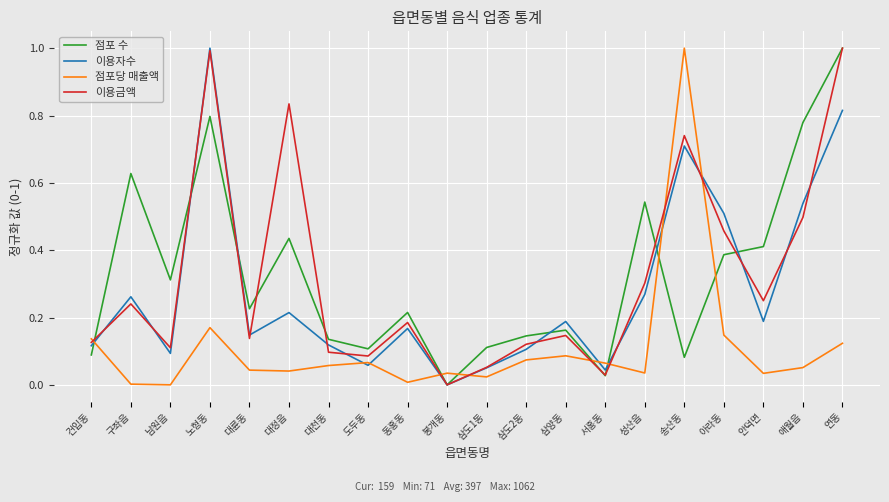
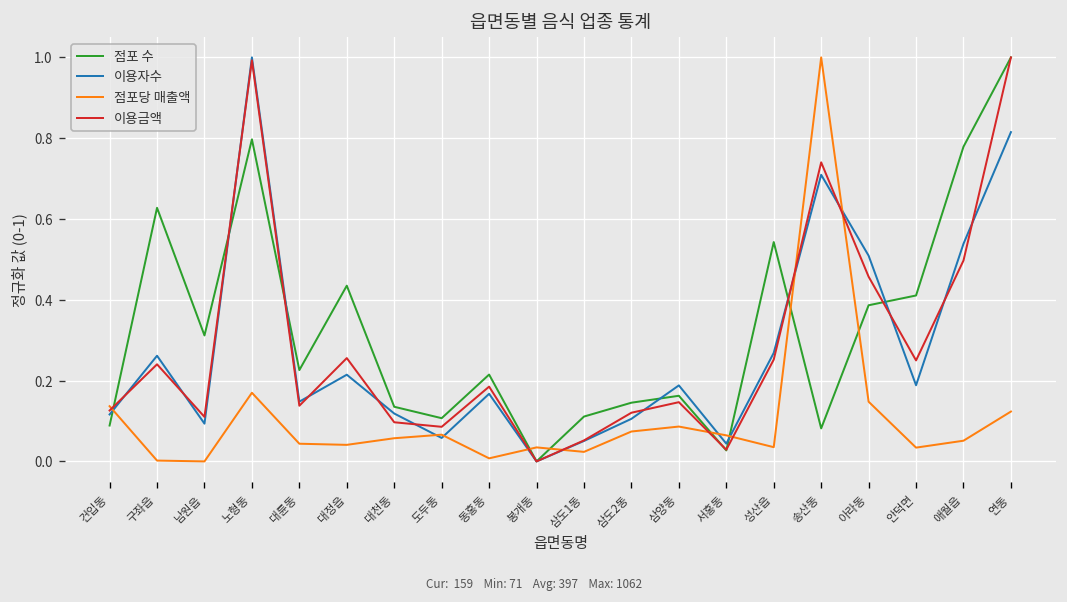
  {
    "점포 수": {
      "건입동": 0.09,
      "구좌읍": 0.63,
      "남원읍": 0.31,
      "노형동": 0.80,
      "대륜동": 0.23,
      "대정읍": 0.43,
      "대천동": 0.14,
      "도두동": 0.11,
      "동홍동": 0.21,
      "삼도1동": 0.11,
      "삼도2동": 0.15,
      "삼양동": 0.16,
      "성산읍": 0.54,
      "송산동": 0.08,
      "아라동": 0.39,
      "안덕면": 0.41,
      "애월읍": 0.78
    },
    "이용자수": {
      "건입동": 0.12,
      "구좌읍": 0.26,
      "남원읍": 0.09,
      "대륜동": 0.15,
      "대정읍": 0.21,
      "대천동": 0.12,
      "도두동": 0.06,
      "동홍동": 0.17,
      "삼도2동": 0.11,
      "삼양동": 0.19,
      "서홍동": 0.04,
      "성산읍": 0.27,
      "송산동": 0.71,
      "아라동": 0.51,
      "안덕면": 0.19,
      "애월읍": 0.54,
      "연동": 0.82
    },
    "점포당 매출액": {
      "건입동": 0.14,
      "구좌읍": 0.00,
      "남원읍": 0.00,
      "노형동": 0.17,
      "대륜동": 0.04,
      "대정읍": 0.04,
      "대천동": 0.06,
      "도두동": 0.07,
      "동홍동": 0.01,
      "봉개동": 0.03,
      "삼도1동": 0.02,
      "삼도2동": 0.07,
      "삼양동": 0.09,
      "서홍동": 0.06,
      "성산읍": 0.04,
      "송산동": 1.00,
      "아라동": 0.15,
      "안덕면": 0.03,
      "애월읍": 0.05,
      "연동": 0.12
    },
    "이용금액": {
      "건입동": 0.13,
      "구좌읍": 0.24,
      "남원읍": 0.11,
      "대륜동": 0.14,
-     "대정읍": 0.83,
+     "대정읍": 0.26,
      "대천동": 0.10,
      "도두동": 0.09,
      "동홍동": 0.19,
      "삼도2동": 0.12,
      "삼양동": 0.15,
-     "성산읍": 0.30,
+     "성산읍": 0.25,
      "송산동": 0.74,
      "아라동": 0.46,
      "안덕면": 0.25,
      "애월읍": 0.50
    }
  }
